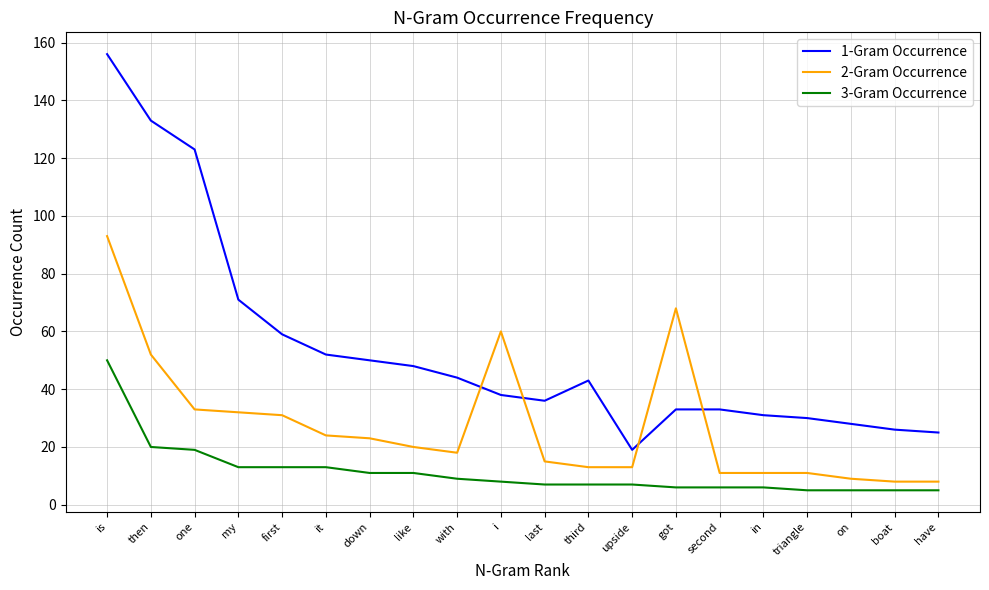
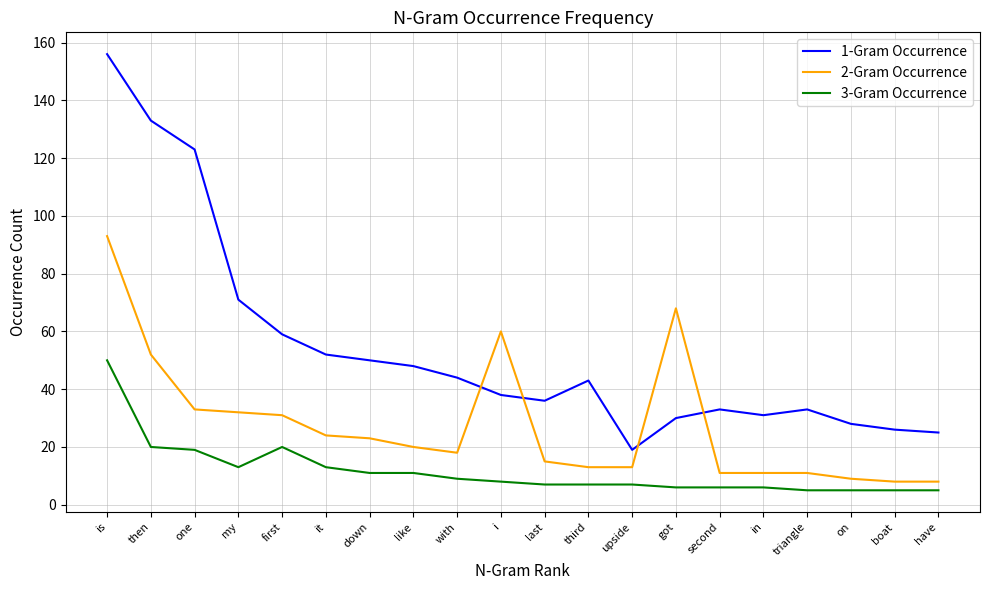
  {
    "1-Gram Occurrence": {
      "is": 156,
      "then": 133,
      "one": 123,
      "my": 71,
      "first": 59,
      "it": 52,
      "down": 50,
      "like": 48,
      "with": 44,
      "i": 38,
      "last": 36,
      "third": 43,
      "upside": 19,
-     "got": 33,
+     "got": 30,
      "second": 33,
      "in": 31,
-     "triangle": 30,
+     "triangle": 33,
      "on": 28,
      "boat": 26,
      "have": 25
    },
    "2-Gram Occurrence": {
      "is": 93,
      "then": 52,
      "one": 33,
      "my": 32,
      "first": 31,
      "it": 24,
      "down": 23,
      "like": 20,
      "with": 18,
      "i": 60,
      "last": 15,
      "third": 13,
      "upside": 13,
      "got": 68,
      "second": 11,
      "in": 11,
      "triangle": 11,
      "on": 9,
      "boat": 8,
      "have": 8
    },
    "3-Gram Occurrence": {
      "is": 50,
      "then": 20,
      "one": 19,
      "my": 13,
-     "first": 13,
+     "first": 20,
      "it": 13,
      "down": 11,
      "like": 11,
      "with": 9,
      "i": 8,
      "last": 7,
      "third": 7,
      "upside": 7,
      "got": 6,
      "second": 6,
      "in": 6,
      "triangle": 5,
      "on": 5,
      "boat": 5,
      "have": 5
    }
  }
